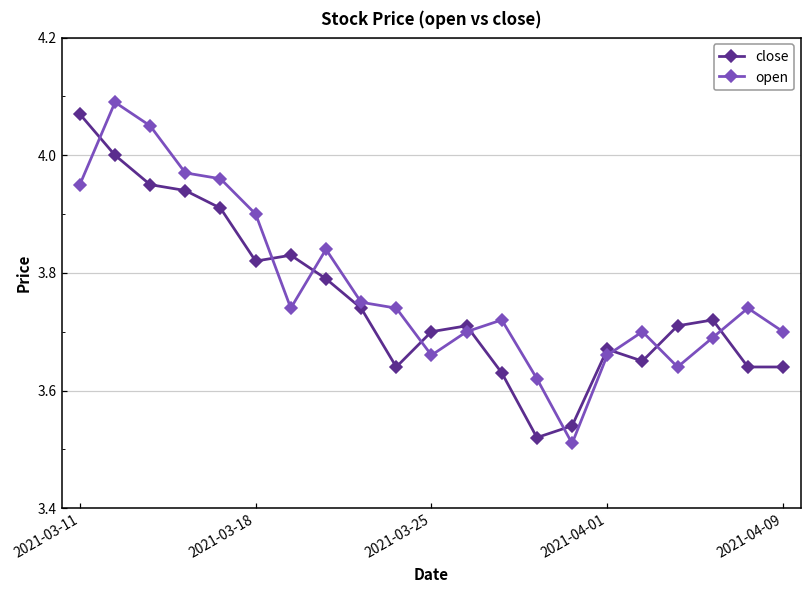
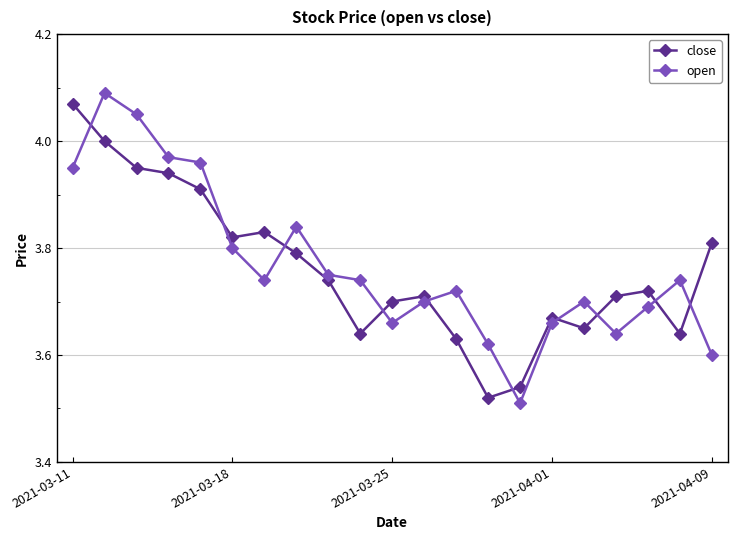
  {
    "close": {
      "2021-03-11": 4.07,
      "2021-03-18": 3.82,
      "2021-03-25": 3.70,
      "2021-04-01": 3.67,
-     "2021-04-09": 3.64
+     "2021-04-09": 3.81
    },
    "open": {
      "2021-03-11": 3.95,
-     "2021-03-18": 3.9,
+     "2021-03-18": 3.8,
      "2021-03-25": 3.66,
      "2021-04-01": 3.66,
-     "2021-04-09": 3.7
+     "2021-04-09": 3.6
    }
  }
